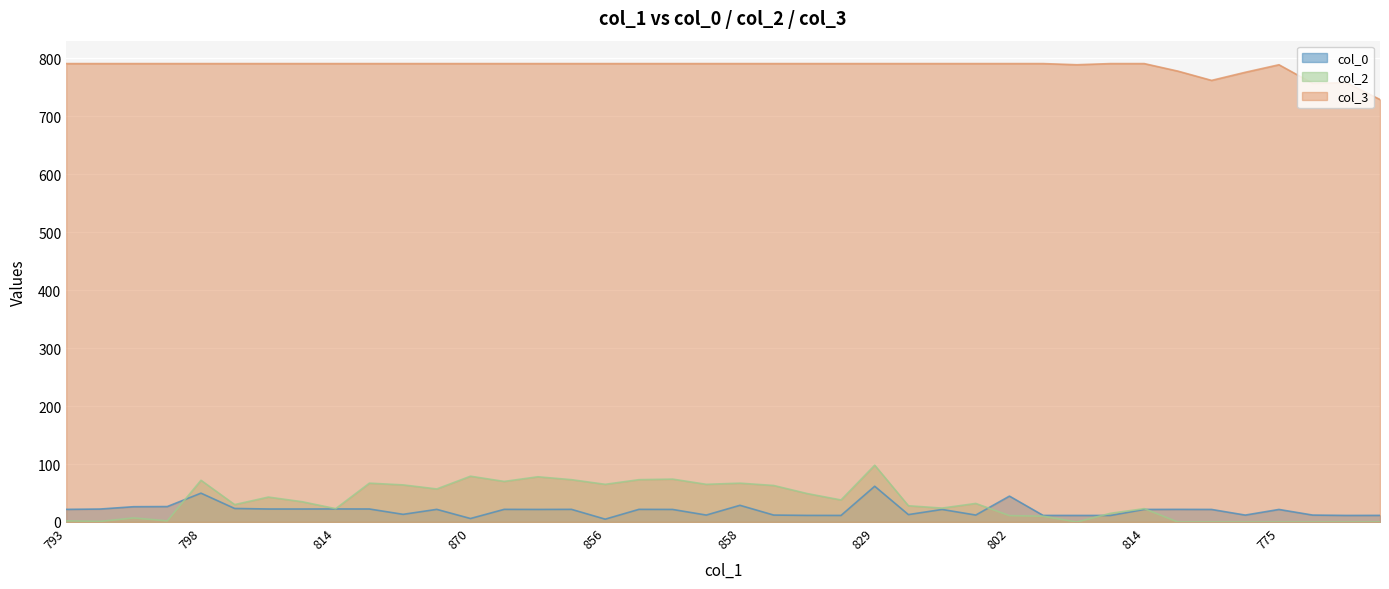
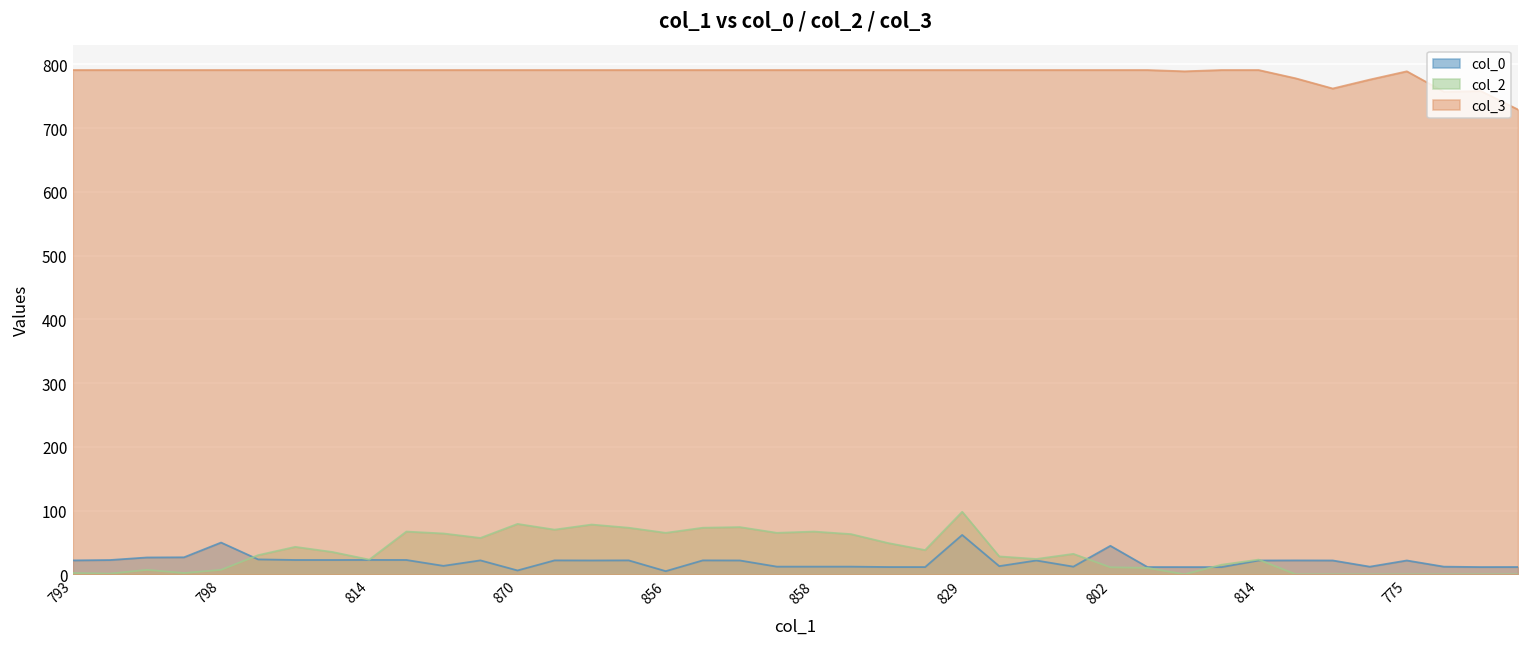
  {
    "col_0": {
      "793": 20,
      "798": 50,
      "870": 10,
      "856": 0,
-     "858": 30,
+     "858": 10,
      "829": 60,
      "802": 40,
      "775": 20
    },
    "col_2": {
      "793": 0,
-     "798": 70,
+     "798": 10,
      "870": 80,
      "856": 70,
      "858": 70,
      "829": 100,
      "802": 10,
      "775": 0
    },
    "col_3": {
      "793": 790,
      "798": 790,
      "870": 790,
      "856": 790,
      "858": 790,
      "829": 790,
      "802": 790,
      "775": 790
    }
  }
